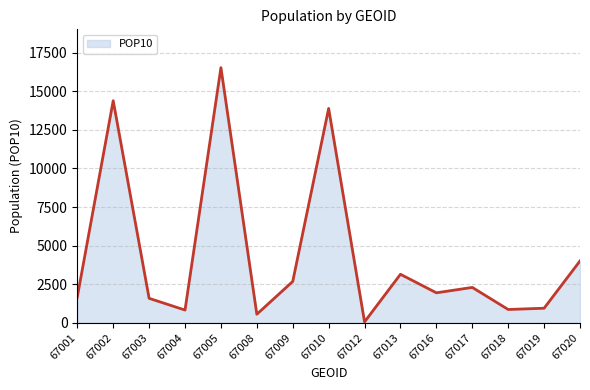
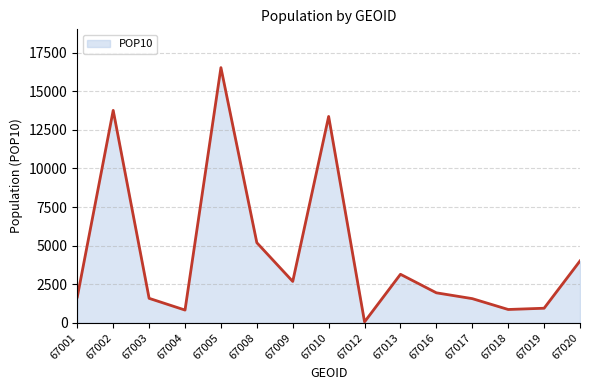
  {
    "67001": 1700,
-   "67002": 14400,
+   "67002": 13800,
    "67003": 1600,
    "67004": 800,
    "67005": 16500,
-   "67008": 600,
+   "67008": 5200,
    "67009": 2700,
-   "67010": 13900,
+   "67010": 13400,
    "67012": 100,
    "67013": 3100,
    "67016": 1900,
-   "67017": 2300,
+   "67017": 1600,
    "67018": 900,
    "67019": 900,
    "67020": 4000
  }
